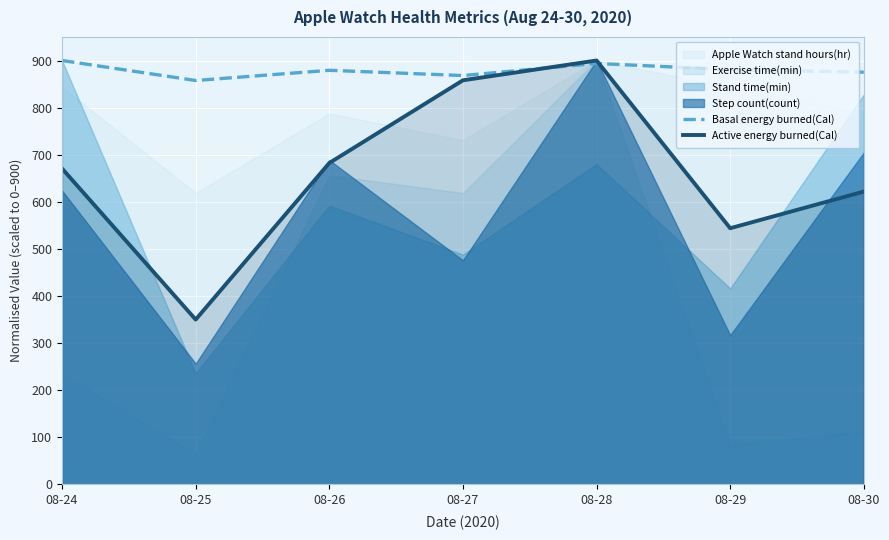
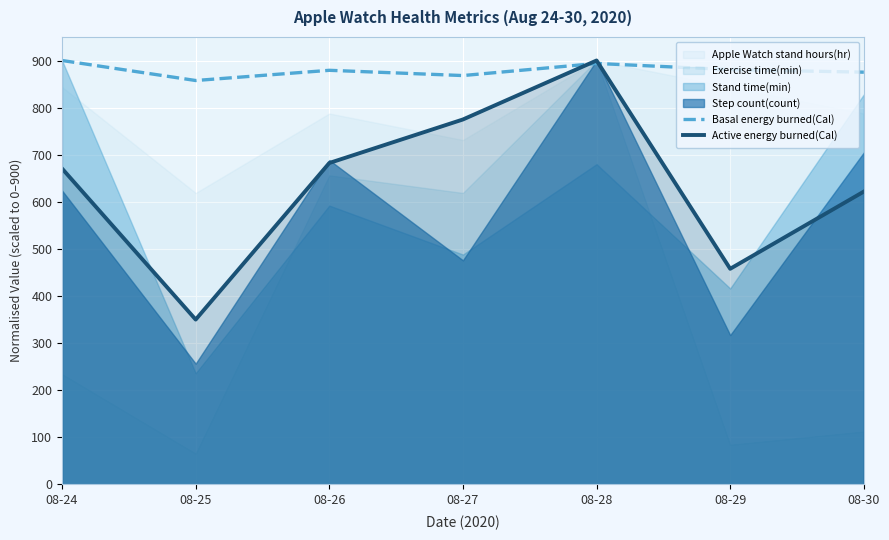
  {
    "Active energy burned(Cal)": {
      "08-24": 670,
      "08-25": 350,
      "08-26": 680,
-     "08-27": 860,
-     "08-29": 540,
+     "08-27": 770,
+     "08-29": 460,
      "08-30": 620
    }
  }
